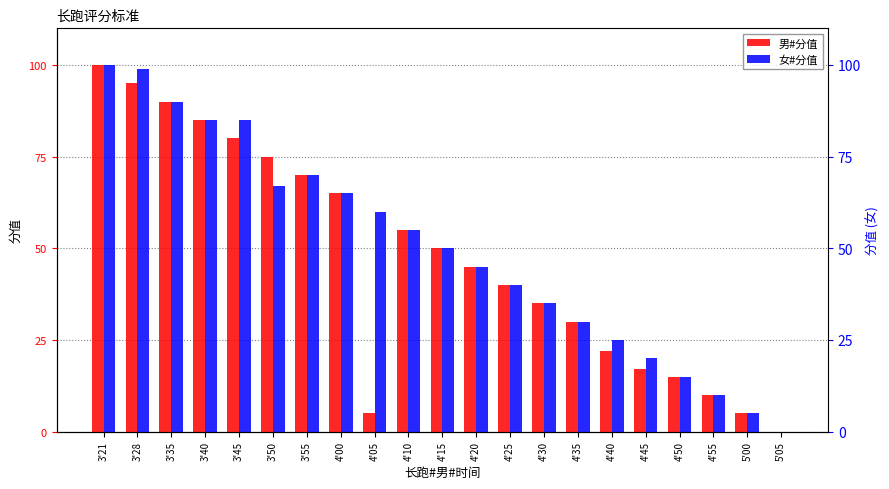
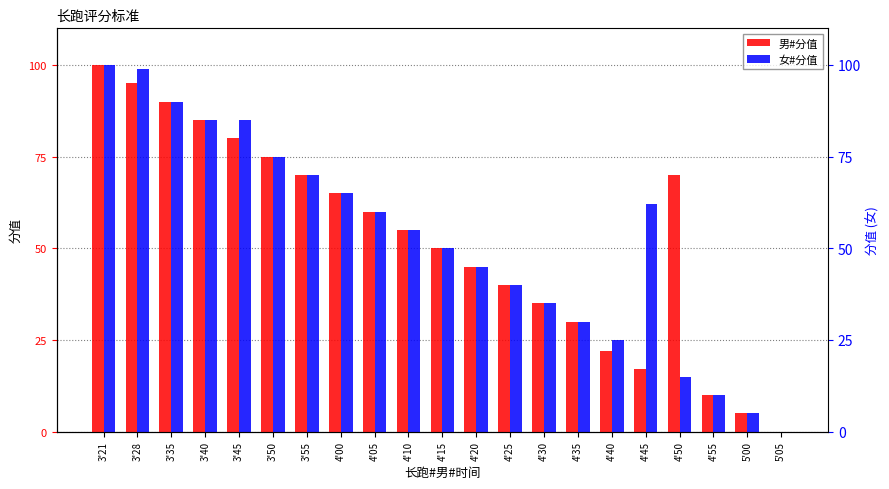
  {
    "男#分值": {
      "3'21": 100,
      "3'28": 95,
      "3'35": 90,
      "3'40": 85,
      "3'45": 80,
      "3'50": 75,
      "3'55": 70,
      "4'00": 65,
-     "4'05": 5,
+     "4'05": 60,
      "4'10": 55,
      "4'15": 50,
      "4'20": 45,
      "4'25": 40,
      "4'30": 35,
      "4'35": 30,
      "4'40": 22,
      "4'45": 17,
-     "4'50": 15,
+     "4'50": 70,
      "4'55": 10,
      "5'00": 5,
      "5'05": 0
    },
    "女#分值": {
      "3'21": 100,
      "3'28": 99,
      "3'35": 90,
      "3'40": 85,
      "3'45": 85,
-     "3'50": 67,
+     "3'50": 75,
      "3'55": 70,
      "4'00": 65,
      "4'05": 60,
      "4'10": 55,
      "4'15": 50,
      "4'20": 45,
      "4'25": 40,
      "4'30": 35,
      "4'35": 30,
      "4'40": 25,
-     "4'45": 20,
+     "4'45": 62,
      "4'50": 15,
      "4'55": 10,
      "5'00": 5,
      "5'05": 0
    }
  }
